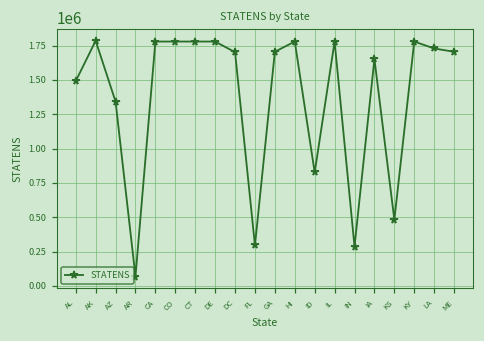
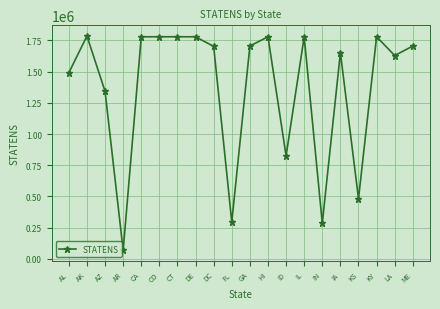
  {
    "AL": 1490000,
    "AK": 1790000,
    "AZ": 1340000,
    "AR": 70000,
    "CA": 1780000,
    "CO": 1780000,
    "CT": 1780000,
    "DE": 1780000,
    "DC": 1700000,
    "FL": 290000,
    "GA": 1710000,
    "HI": 1780000,
    "ID": 830000,
    "IL": 1780000,
    "IN": 290000,
    "IA": 1650000,
    "KS": 480000,
    "KY": 1780000,
-   "LA": 1730000,
+   "LA": 1630000,
    "ME": 1710000
  }
